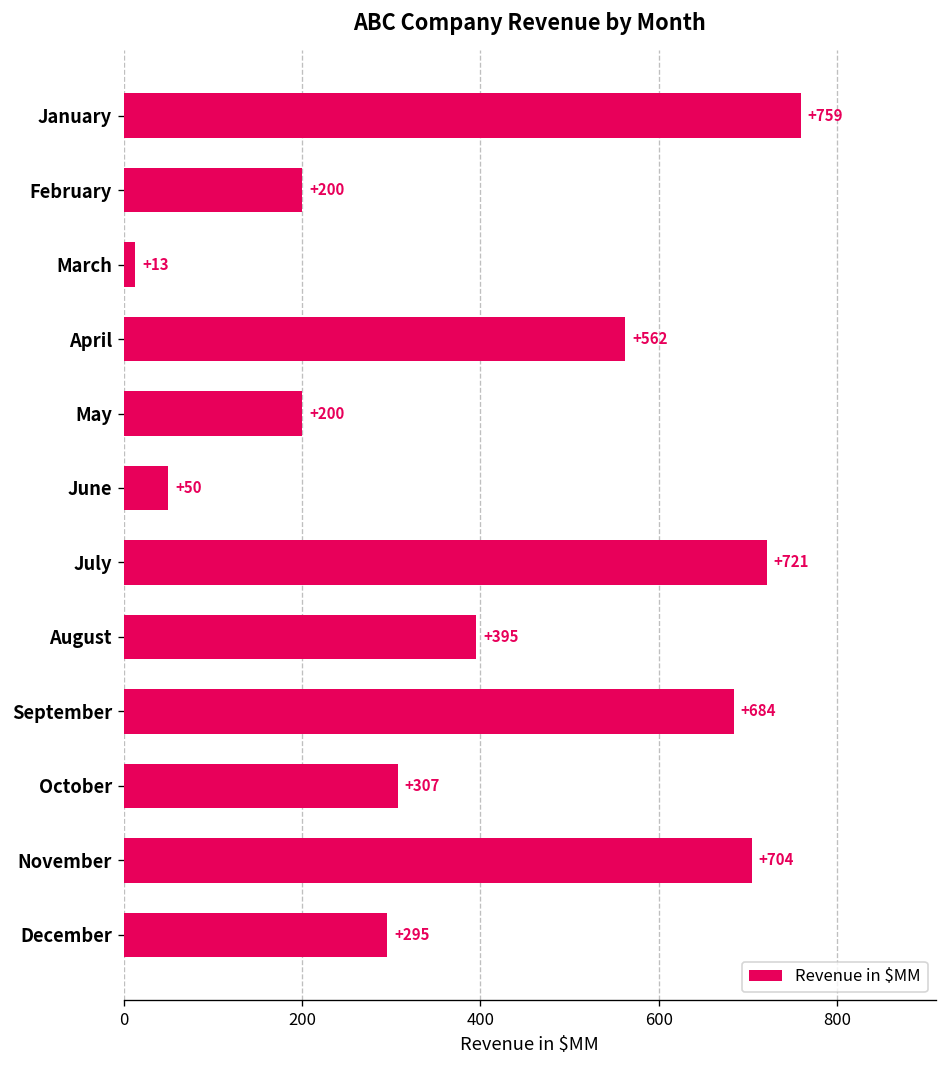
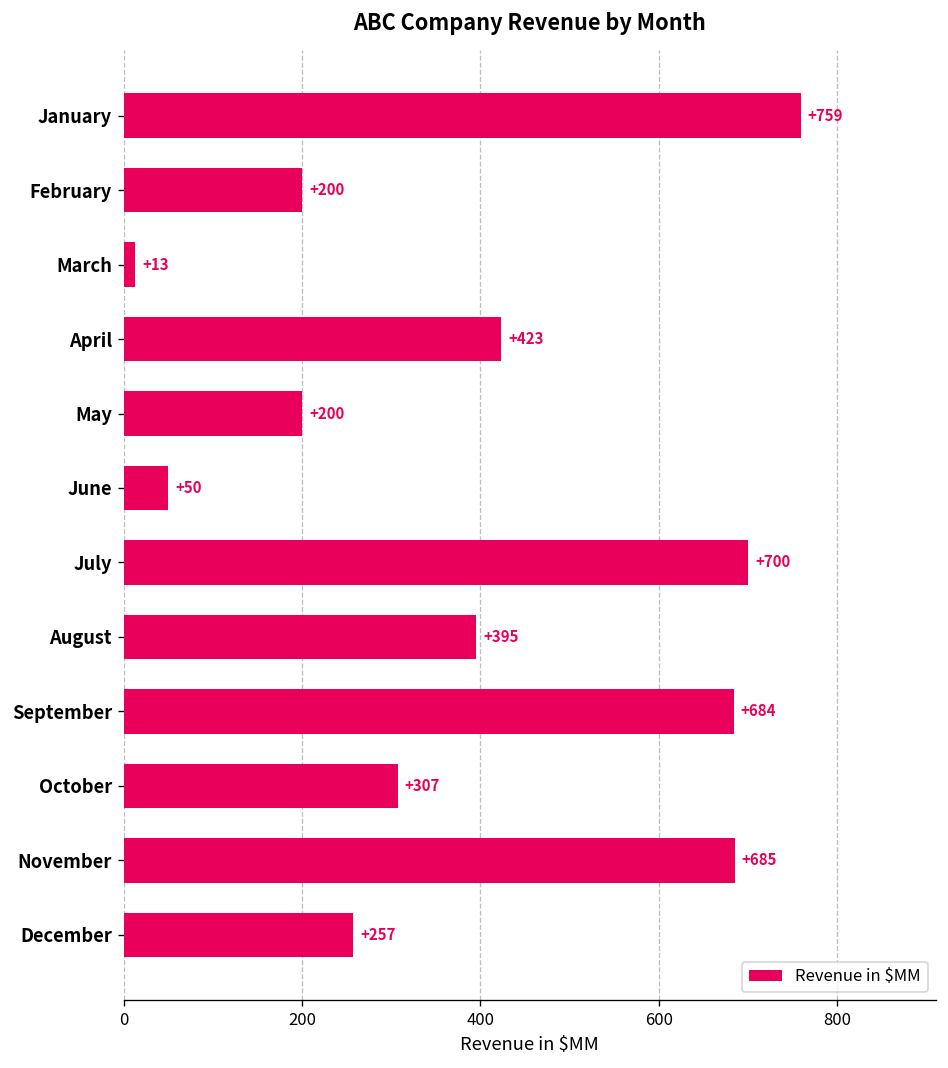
  {
    "January": "+759",
    "February": "+200",
    "March": "+13",
-   "April": "+562",
+   "April": "+423",
    "May": "+200",
    "June": "+50",
-   "July": "+721",
+   "July": "+700",
    "August": "+395",
    "September": "+684",
    "October": "+307",
-   "November": "+704",
-   "December": "+295"
+   "November": "+685",
+   "December": "+257"
  }
